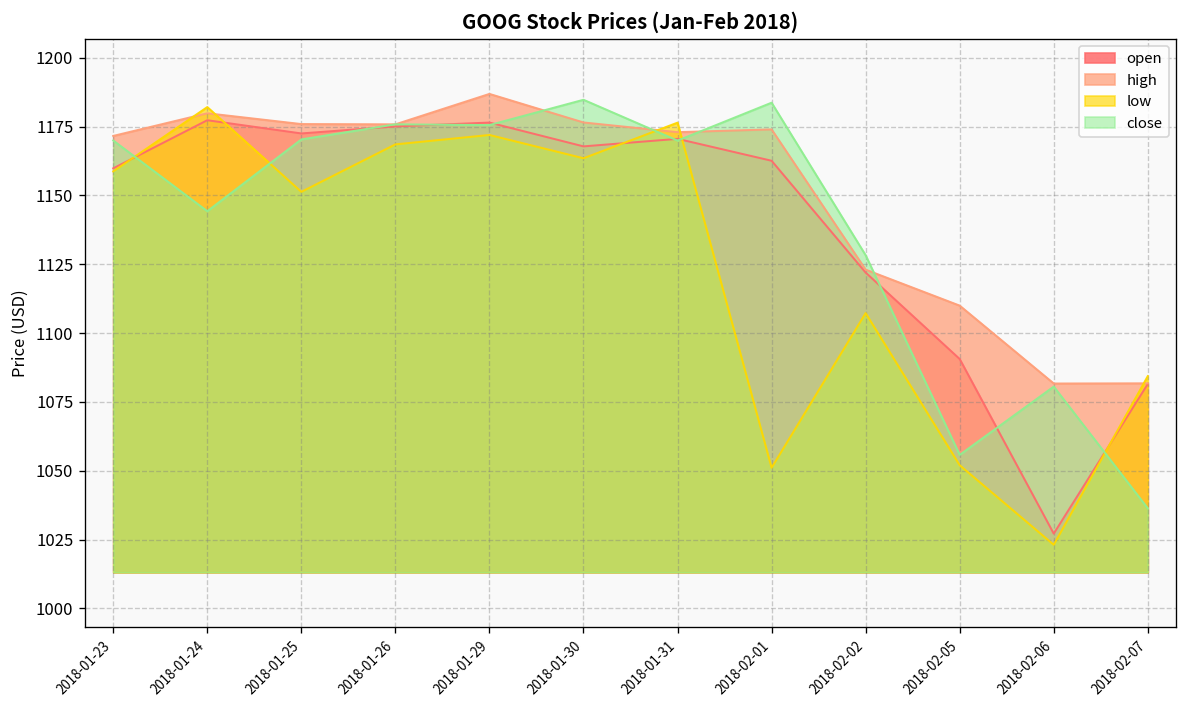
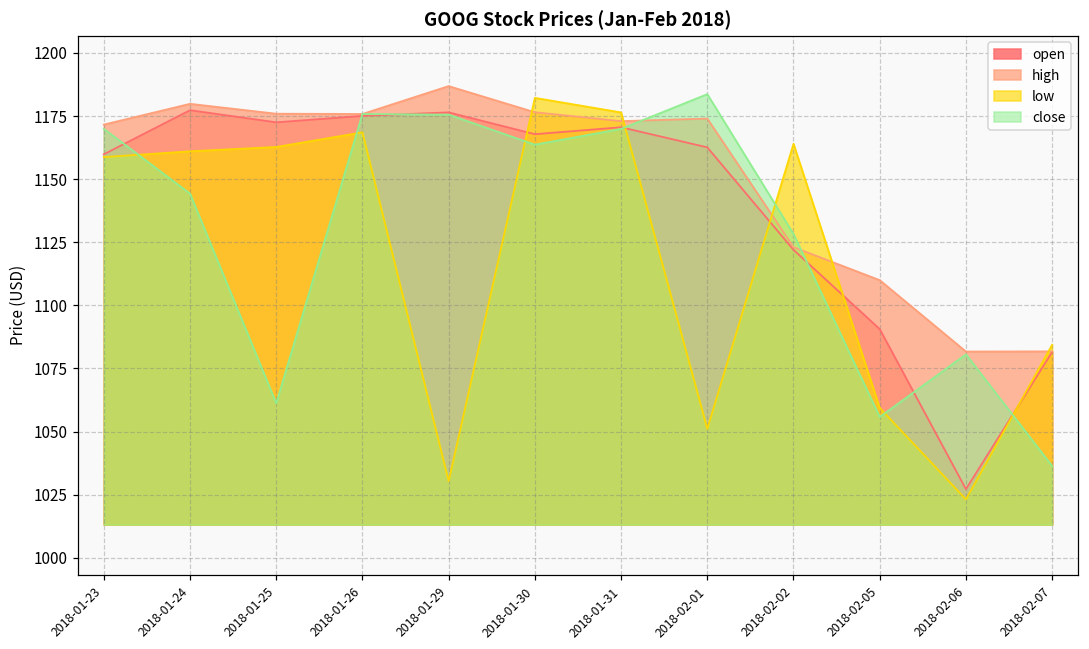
  {
    "low": {
-     "2018-01-24": 1182,
-     "2018-01-25": 1151,
+     "2018-01-24": 1161,
+     "2018-01-25": 1163,
      "2018-01-26": 1169,
-     "2018-01-29": 1172,
-     "2018-01-30": 1164,
+     "2018-01-29": 1030,
+     "2018-01-30": 1182,
      "2018-01-31": 1176,
      "2018-02-01": 1051,
-     "2018-02-02": 1107,
-     "2018-02-05": 1052,
+     "2018-02-02": 1164,
+     "2018-02-05": 1059,
      "2018-02-06": 1023,
      "2018-02-07": 1084
    },
    "close": {
      "2018-01-23": 1170,
      "2018-01-24": 1144,
-     "2018-01-25": 1170,
-     "2018-01-30": 1185,
+     "2018-01-25": 1061,
+     "2018-01-30": 1164,
      "2018-02-01": 1184,
      "2018-02-02": 1128,
      "2018-02-05": 1056,
      "2018-02-07": 1036
    }
  }
